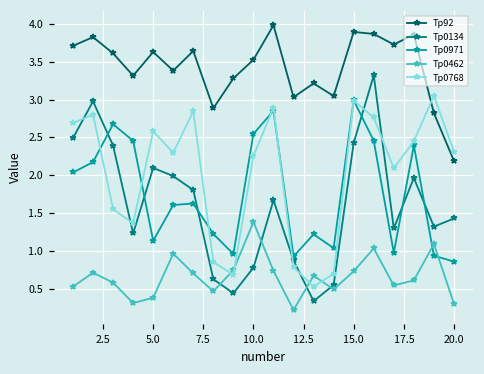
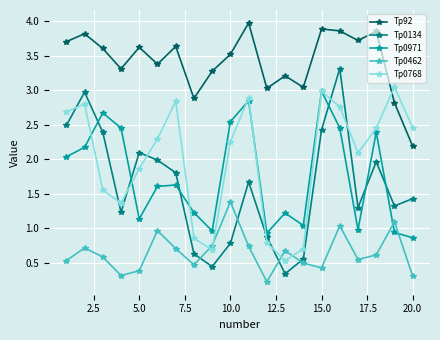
  {
    "Tp0462": {
      "5.0": 0.4,
      "10.0": 1.4,
-     "15.0": 0.7,
+     "15.0": 0.4,
      "20.0": 0.3
    },
    "Tp0768": {
-     "5.0": 2.6,
+     "5.0": 1.9,
      "10.0": 2.3,
-     "20.0": 2.3
+     "20.0": 2.5
    }
  }
